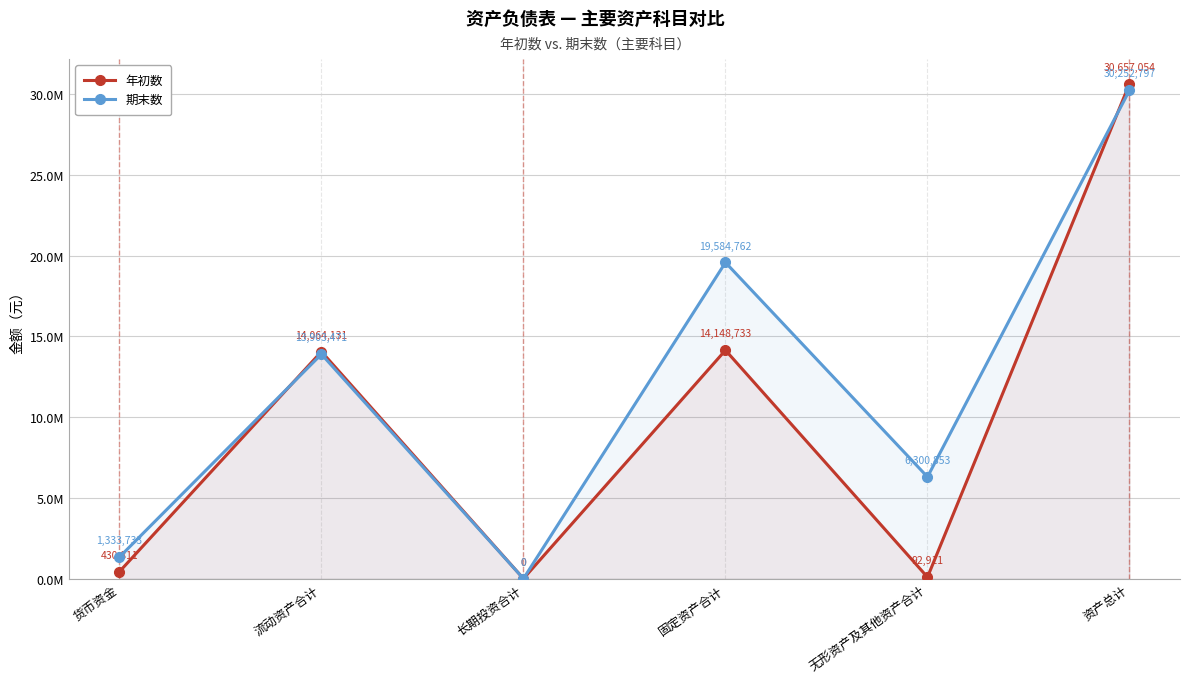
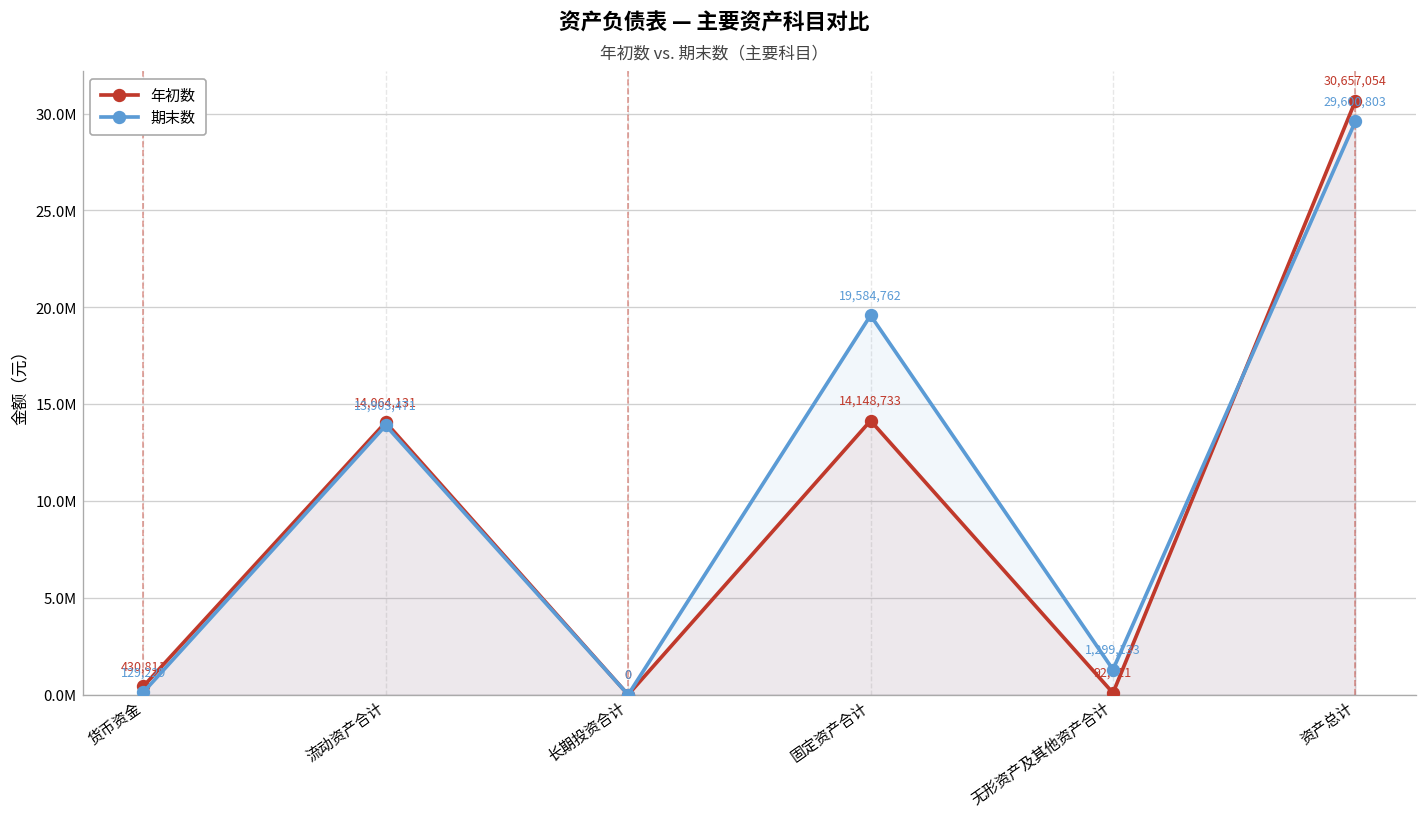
  {
    "年初数": {
      "固定资产合计": "14,148,733",
      "资产总计": "30,657,054"
    },
    "期末数": {
-     "货币资金": "1,333,733",
+     "货币资金": "129,229",
      "固定资产合计": "19,584,762",
-     "无形资产及其他资产合计": "6,300,853",
-     "资产总计": "30,252,797"
+     "无形资产及其他资产合计": "1,299,133",
+     "资产总计": "29,600,803"
    }
  }
